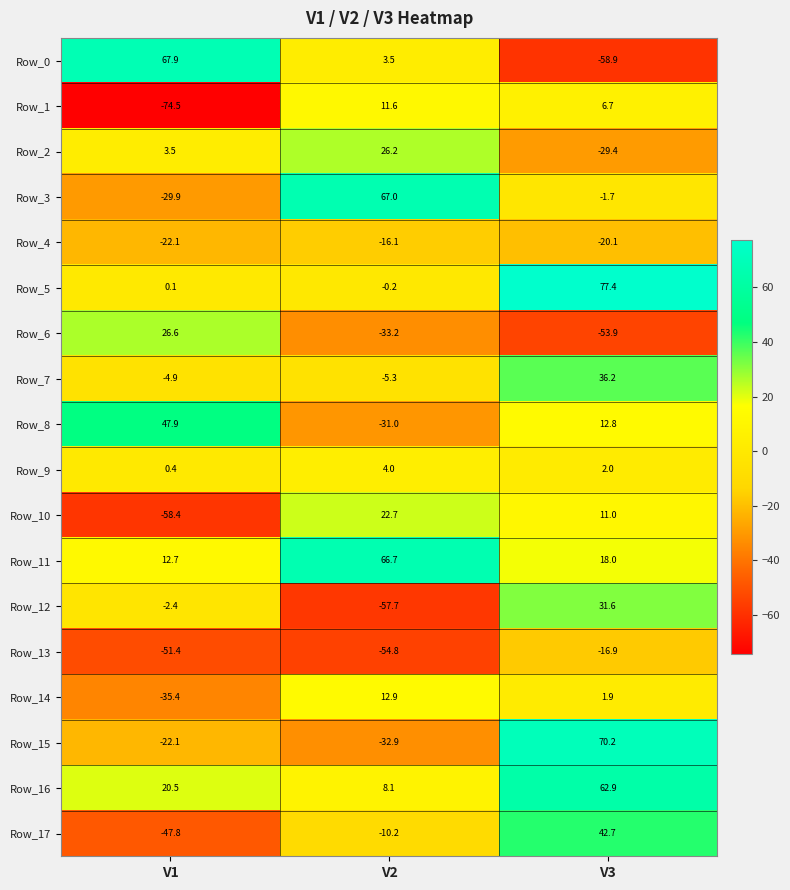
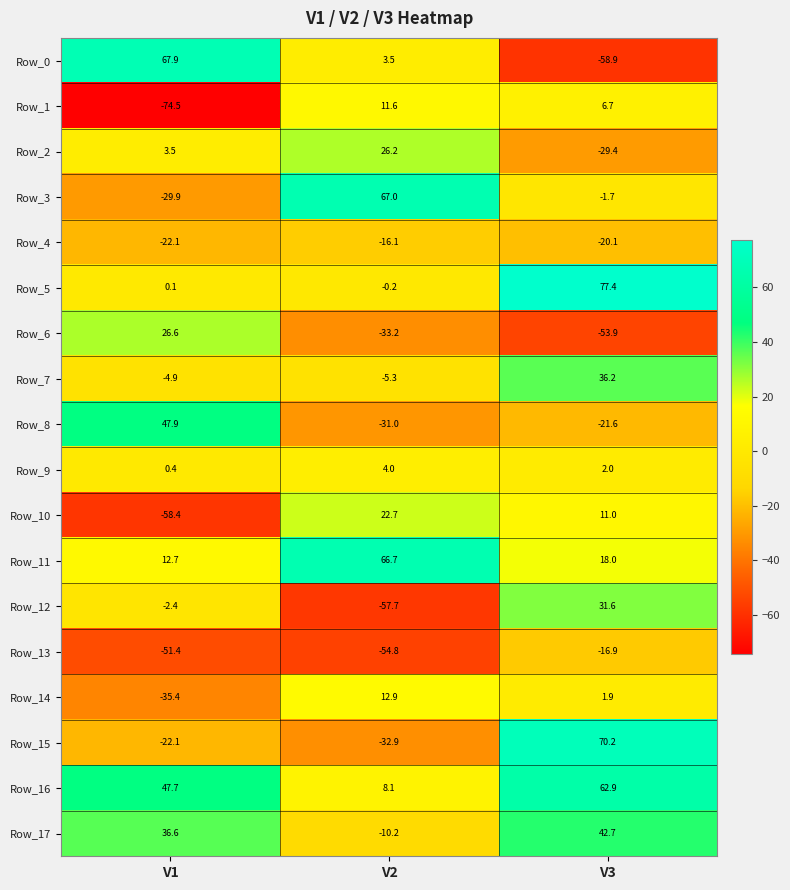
  {
    "Row_0": {
      "V1": 67.9,
      "V2": 3.5,
      "V3": -58.9
    },
    "Row_1": {
      "V1": -74.5,
      "V2": 11.6,
      "V3": 6.7
    },
    "Row_2": {
      "V1": 3.5,
      "V2": 26.2,
      "V3": -29.4
    },
    "Row_3": {
      "V1": -29.9,
      "V2": 67.0,
      "V3": -1.7
    },
    "Row_4": {
      "V1": -22.1,
      "V2": -16.1,
      "V3": -20.1
    },
    "Row_5": {
      "V1": 0.1,
      "V2": -0.2,
      "V3": 77.4
    },
    "Row_6": {
      "V1": 26.6,
      "V2": -33.2,
      "V3": -53.9
    },
    "Row_7": {
      "V1": -4.9,
      "V2": -5.3,
      "V3": 36.2
    },
    "Row_8": {
      "V1": 47.9,
      "V2": -31.0,
-     "V3": 12.8
+     "V3": -21.6
    },
    "Row_9": {
      "V1": 0.4,
      "V2": 4.0,
      "V3": 2.0
    },
    "Row_10": {
      "V1": -58.4,
      "V2": 22.7,
      "V3": 11.0
    },
    "Row_11": {
      "V1": 12.7,
      "V2": 66.7,
      "V3": 18.0
    },
    "Row_12": {
      "V1": -2.4,
      "V2": -57.7,
      "V3": 31.6
    },
    "Row_13": {
      "V1": -51.4,
      "V2": -54.8,
      "V3": -16.9
    },
    "Row_14": {
      "V1": -35.4,
      "V2": 12.9,
      "V3": 1.9
    },
    "Row_15": {
      "V1": -22.1,
      "V2": -32.9,
      "V3": 70.2
    },
    "Row_16": {
-     "V1": 20.5,
+     "V1": 47.7,
      "V2": 8.1,
      "V3": 62.9
    },
    "Row_17": {
-     "V1": -47.8,
+     "V1": 36.6,
      "V2": -10.2,
      "V3": 42.7
    }
  }
